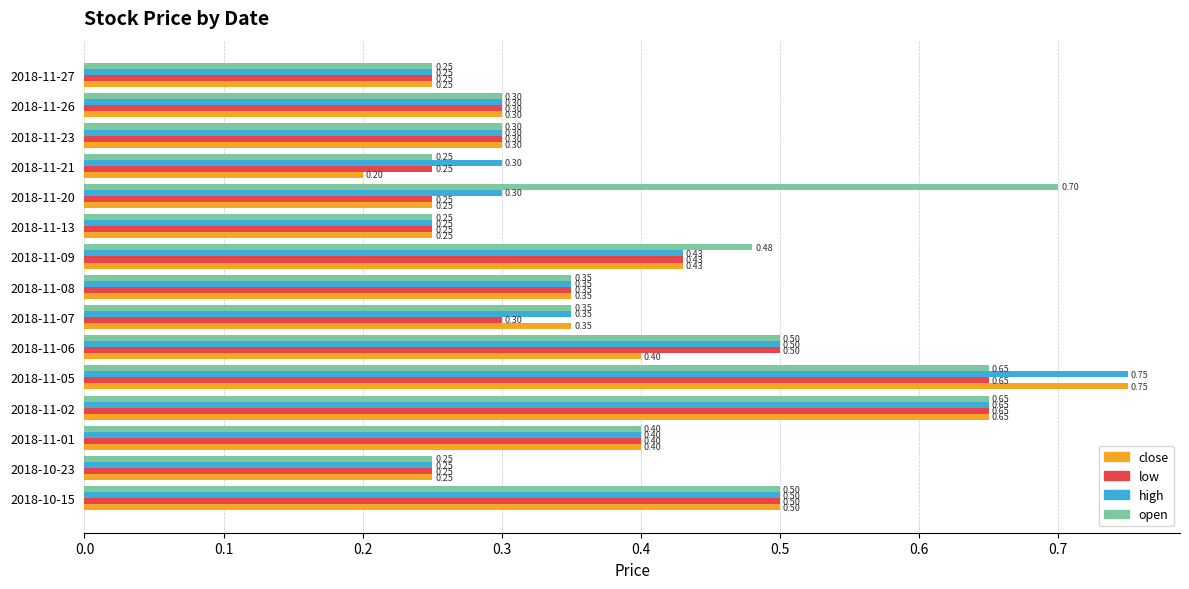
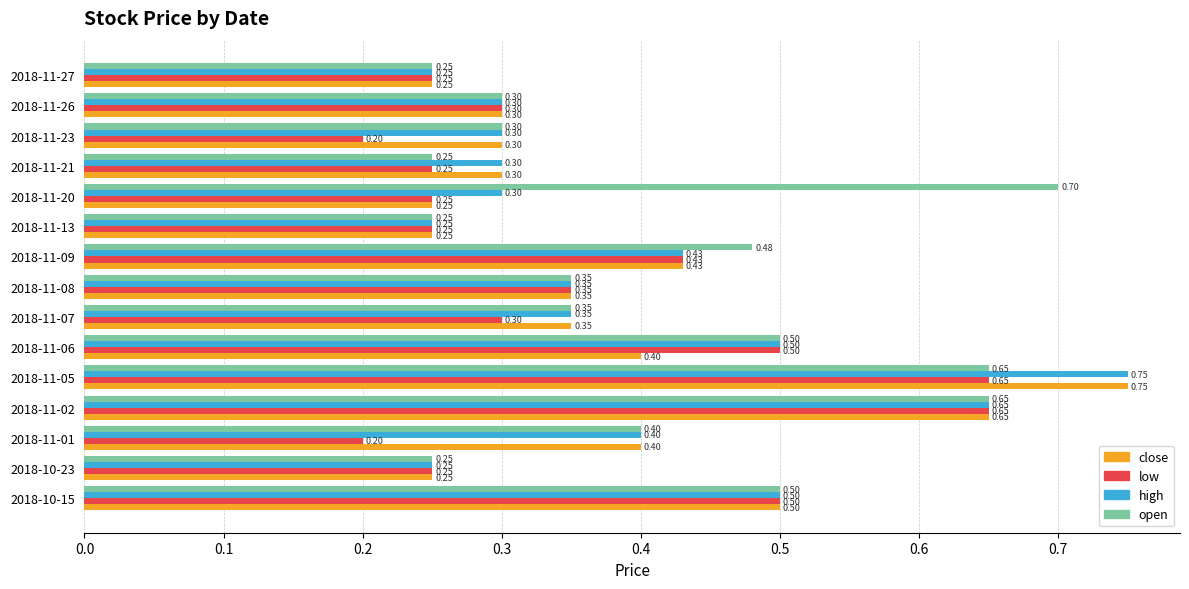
  {
    "close": {
      "2018-11-23": 0.30,
-     "2018-11-21": 0.20,
+     "2018-11-21": 0.30,
      "2018-11-07": 0.35,
      "2018-11-06": 0.40,
      "2018-11-05": 0.75,
      "2018-11-01": 0.40
    },
    "low": {
-     "2018-11-23": 0.30,
+     "2018-11-23": 0.20,
      "2018-11-21": 0.25,
      "2018-11-07": 0.30,
      "2018-11-05": 0.65,
-     "2018-11-01": 0.40
+     "2018-11-01": 0.20
    },
    "high": {
      "2018-11-21": 0.30,
      "2018-11-20": 0.30,
      "2018-11-05": 0.75
    },
    "open": {
      "2018-11-21": 0.25,
      "2018-11-20": 0.70,
      "2018-11-09": 0.48,
      "2018-11-05": 0.65
    }
  }
